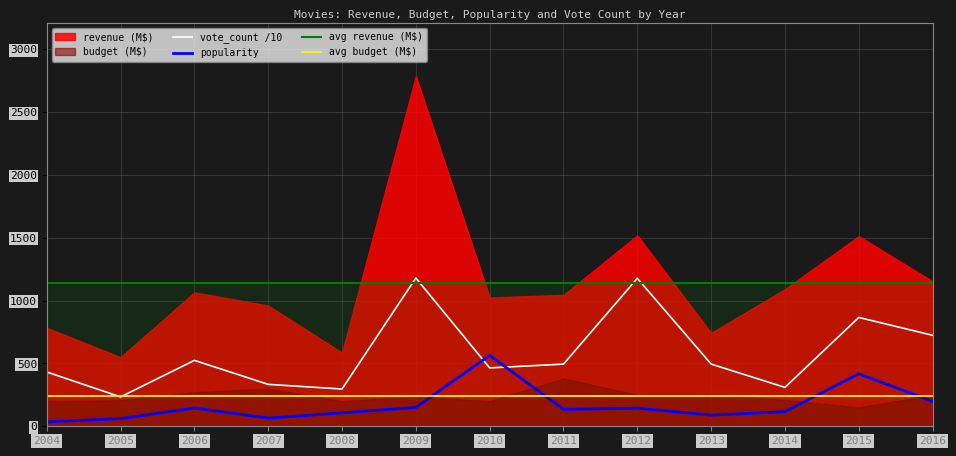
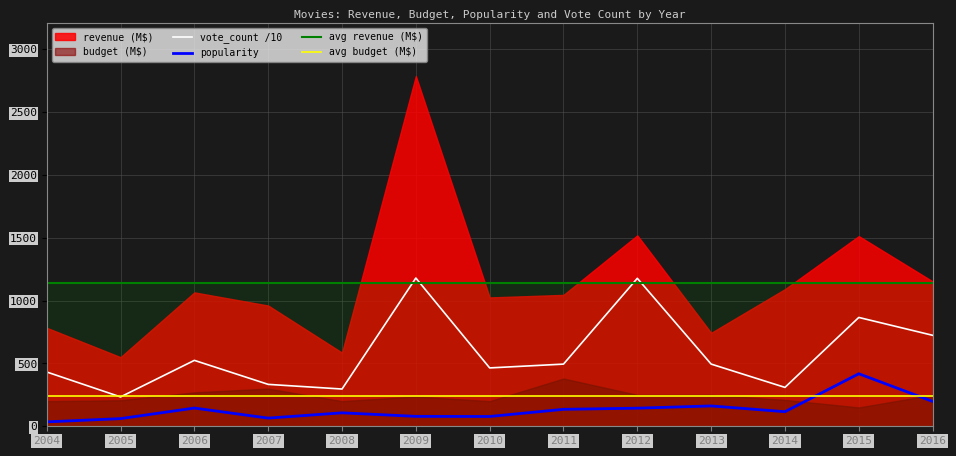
  {
    "vote_count /10": {
      "2004": 430,
      "2006": 520,
      "2007": 330,
      "2008": 300,
      "2009": 1180,
      "2010": 460,
      "2011": 490,
      "2012": 1180,
      "2013": 500,
      "2014": 310,
      "2015": 870,
      "2016": 720
    },
    "revenue (M$)": {
      "2004": 780,
      "2005": 550,
      "2006": 1070,
      "2007": 960,
      "2008": 590,
      "2009": 2790,
      "2010": 1030,
      "2011": 1050,
      "2012": 1520,
      "2013": 740,
      "2014": 1090,
      "2015": 1510
    },
    "popularity": {
      "2004": 40,
      "2005": 60,
      "2006": 150,
      "2007": 70,
      "2008": 110,
-     "2009": 150,
-     "2010": 560,
+     "2009": 80,
+     "2010": 80,
      "2011": 140,
      "2012": 140,
-     "2013": 90,
+     "2013": 160,
      "2014": 120,
      "2015": 420,
      "2016": 200
    },
    "budget (M$)": {
      "2004": 200,
      "2005": 210,
      "2006": 270,
      "2007": 300,
      "2008": 200,
      "2010": 200,
      "2011": 380,
      "2014": 210,
      "2015": 150
    },
    "avg budget (M$)": {
      "2004": 240,
      "2006": 240,
      "2007": 240,
      "2008": 240,
      "2010": 240,
      "2011": 240,
      "2014": 240,
      "2015": 240
    }
  }
